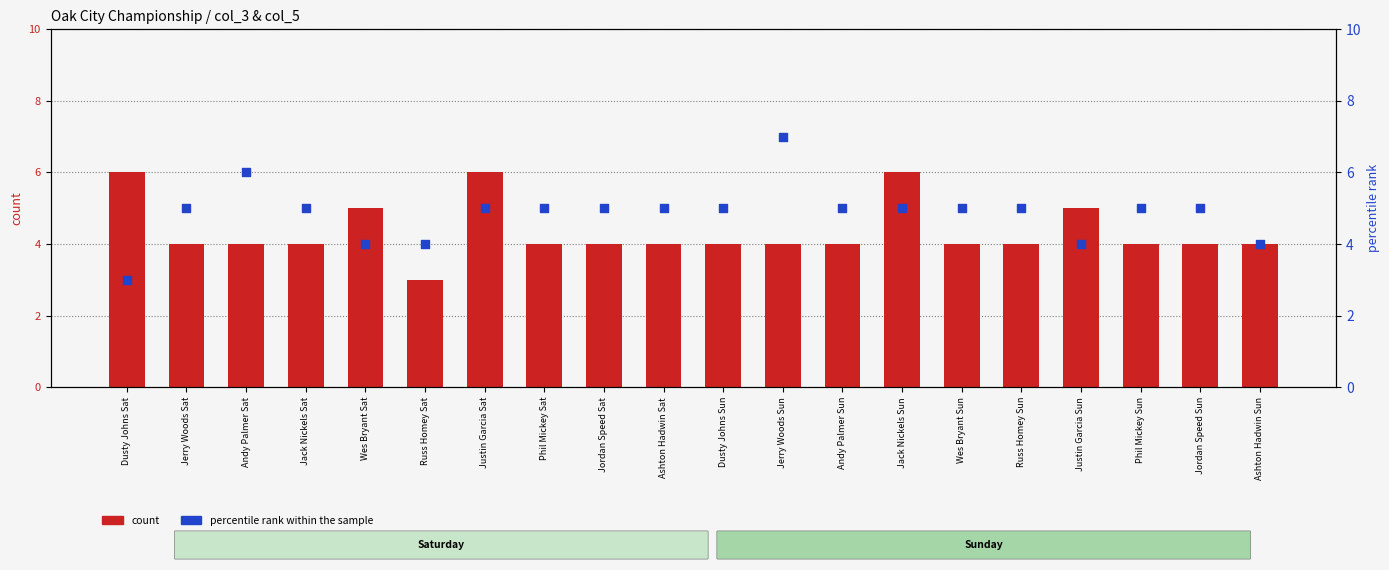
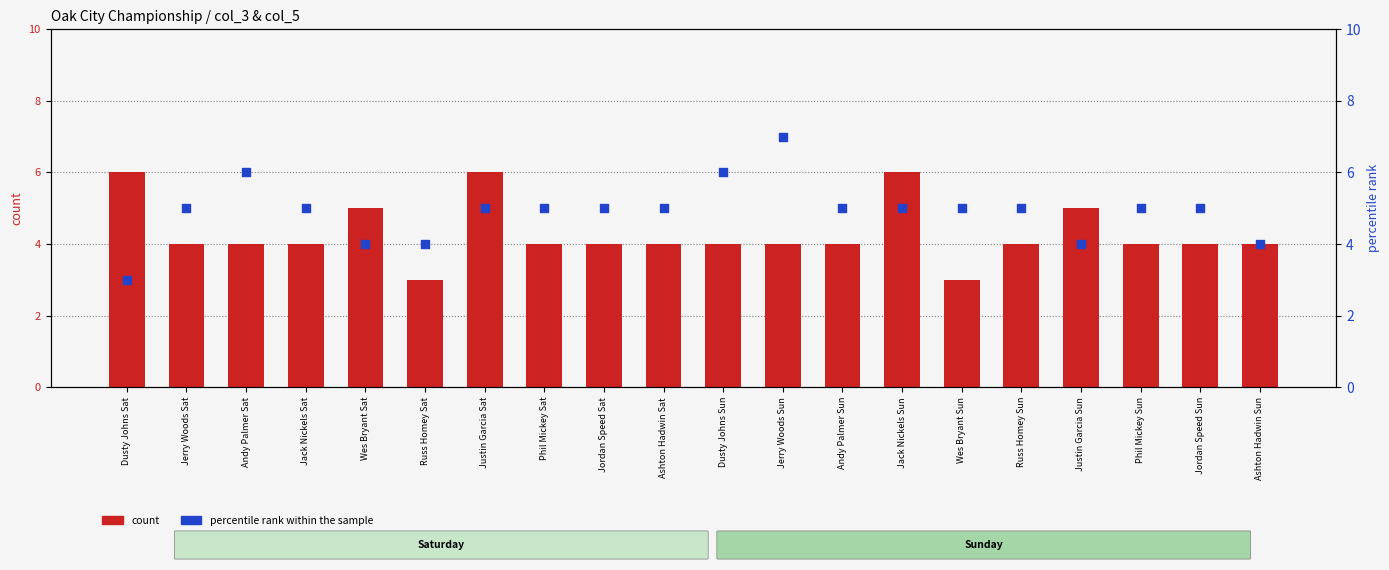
  {
    "count": {
      "Dusty Johns Sat": 6,
      "Jerry Woods Sat": 4,
      "Andy Palmer Sat": 4,
      "Jack Nickels Sat": 4,
      "Wes Bryant Sat": 5,
      "Russ Homey Sat": 3,
      "Justin Garcia Sat": 6,
      "Phil Mickey Sat": 4,
      "Jordan Speed Sat": 4,
      "Ashton Hadwin Sat": 4,
      "Dusty Johns Sun": 4,
      "Jerry Woods Sun": 4,
      "Andy Palmer Sun": 4,
      "Jack Nickels Sun": 6,
-     "Wes Bryant Sun": 4,
+     "Wes Bryant Sun": 3,
      "Russ Homey Sun": 4,
      "Justin Garcia Sun": 5,
      "Phil Mickey Sun": 4,
      "Jordan Speed Sun": 4,
      "Ashton Hadwin Sun": 4
    },
    "percentile rank within the sample": {
-     "Dusty Johns Sun": 5
+     "Dusty Johns Sun": 6
    }
  }
